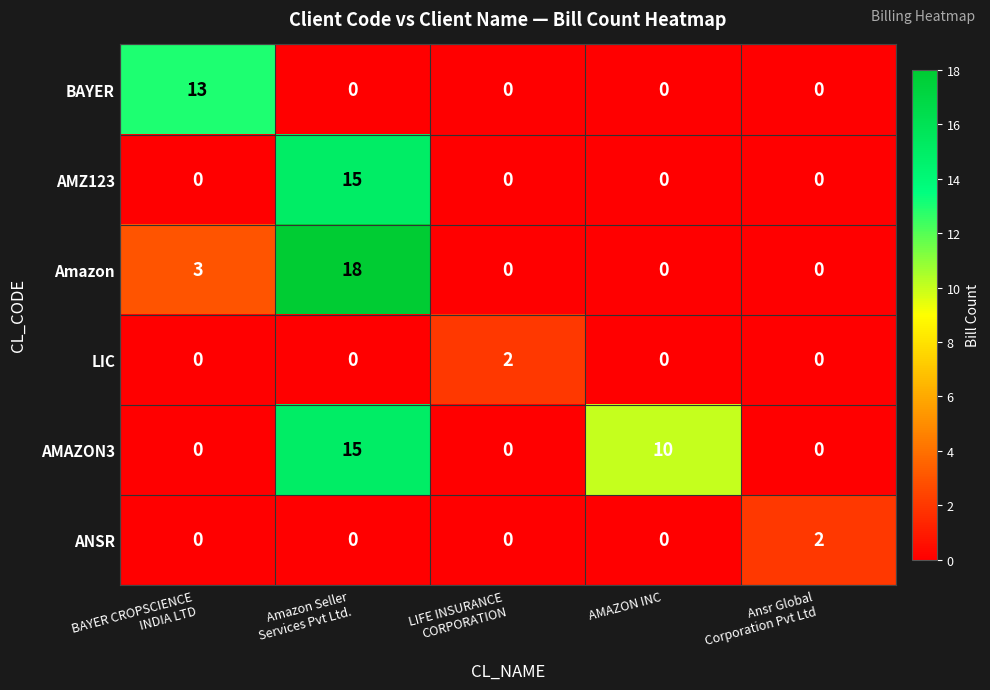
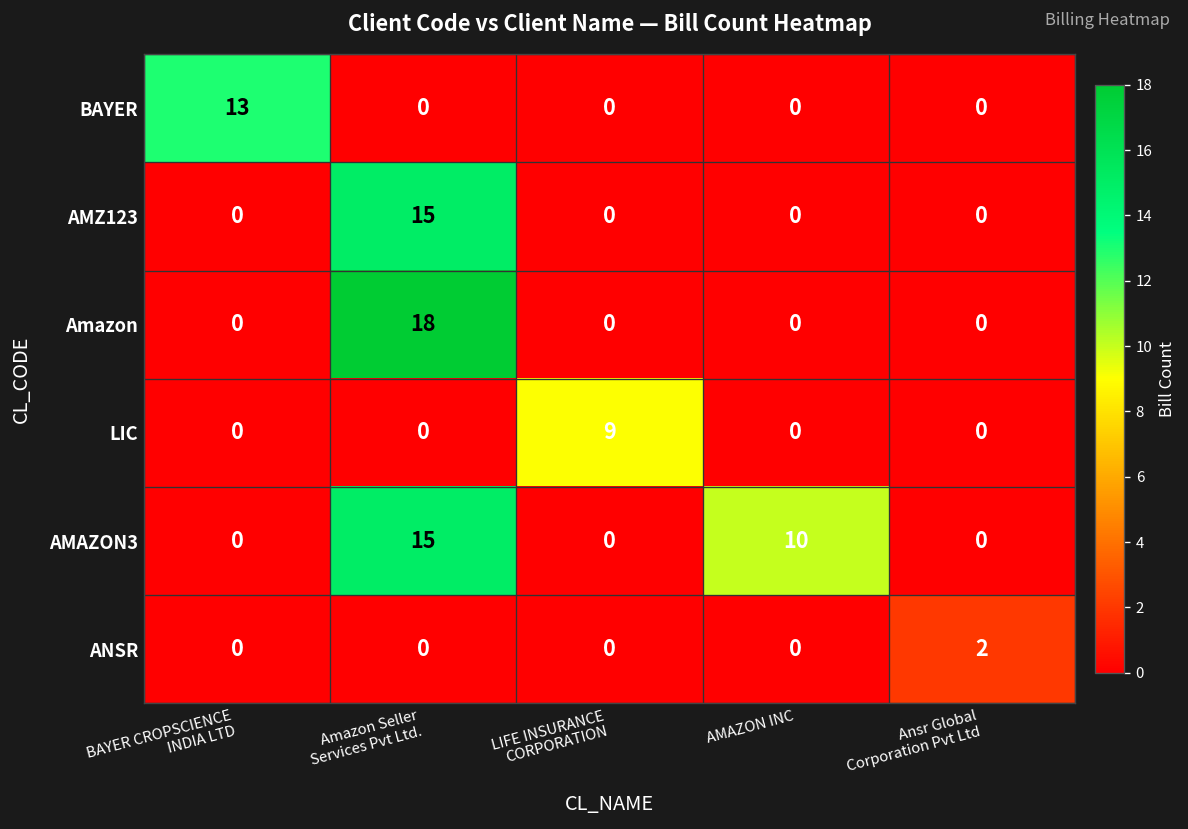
  {
    "BAYER": {
      "BAYER CROPSCIENCE INDIA LTD": 13,
      "Amazon Seller Services Pvt Ltd.": 0,
      "LIFE INSURANCE CORPORATION": 0,
      "AMAZON INC": 0,
      "Ansr Global Corporation Pvt Ltd": 0
    },
    "AMZ123": {
      "BAYER CROPSCIENCE INDIA LTD": 0,
      "Amazon Seller Services Pvt Ltd.": 15,
      "LIFE INSURANCE CORPORATION": 0,
      "AMAZON INC": 0,
      "Ansr Global Corporation Pvt Ltd": 0
    },
    "Amazon": {
-     "BAYER CROPSCIENCE INDIA LTD": 3,
+     "BAYER CROPSCIENCE INDIA LTD": 0,
      "Amazon Seller Services Pvt Ltd.": 18,
      "LIFE INSURANCE CORPORATION": 0,
      "AMAZON INC": 0,
      "Ansr Global Corporation Pvt Ltd": 0
    },
    "LIC": {
      "BAYER CROPSCIENCE INDIA LTD": 0,
      "Amazon Seller Services Pvt Ltd.": 0,
-     "LIFE INSURANCE CORPORATION": 2,
+     "LIFE INSURANCE CORPORATION": 9,
      "AMAZON INC": 0,
      "Ansr Global Corporation Pvt Ltd": 0
    },
    "AMAZON3": {
      "BAYER CROPSCIENCE INDIA LTD": 0,
      "Amazon Seller Services Pvt Ltd.": 15,
      "LIFE INSURANCE CORPORATION": 0,
      "AMAZON INC": 10,
      "Ansr Global Corporation Pvt Ltd": 0
    },
    "ANSR": {
      "BAYER CROPSCIENCE INDIA LTD": 0,
      "Amazon Seller Services Pvt Ltd.": 0,
      "LIFE INSURANCE CORPORATION": 0,
      "AMAZON INC": 0,
      "Ansr Global Corporation Pvt Ltd": 2
    }
  }
